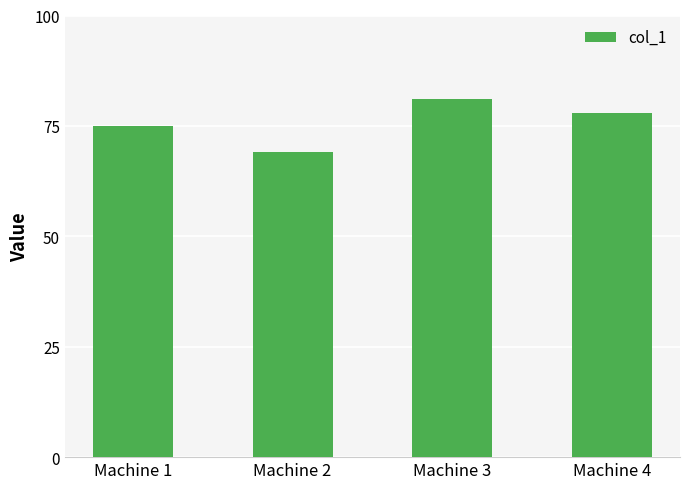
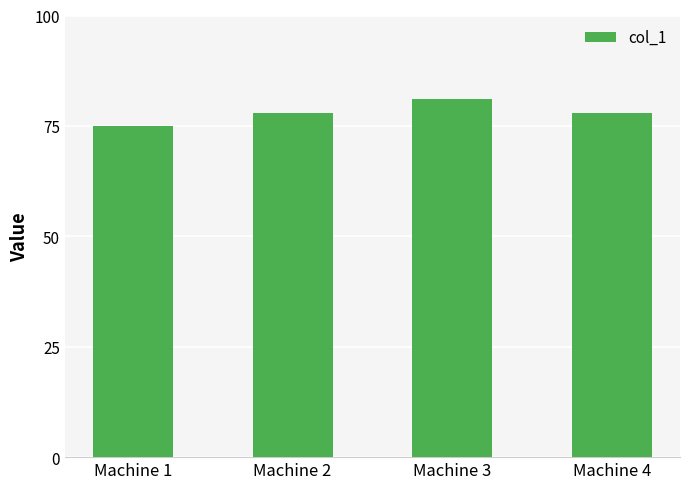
  {
    "Machine 1": 75,
-   "Machine 2": 69,
+   "Machine 2": 78,
    "Machine 3": 81,
    "Machine 4": 78
  }
